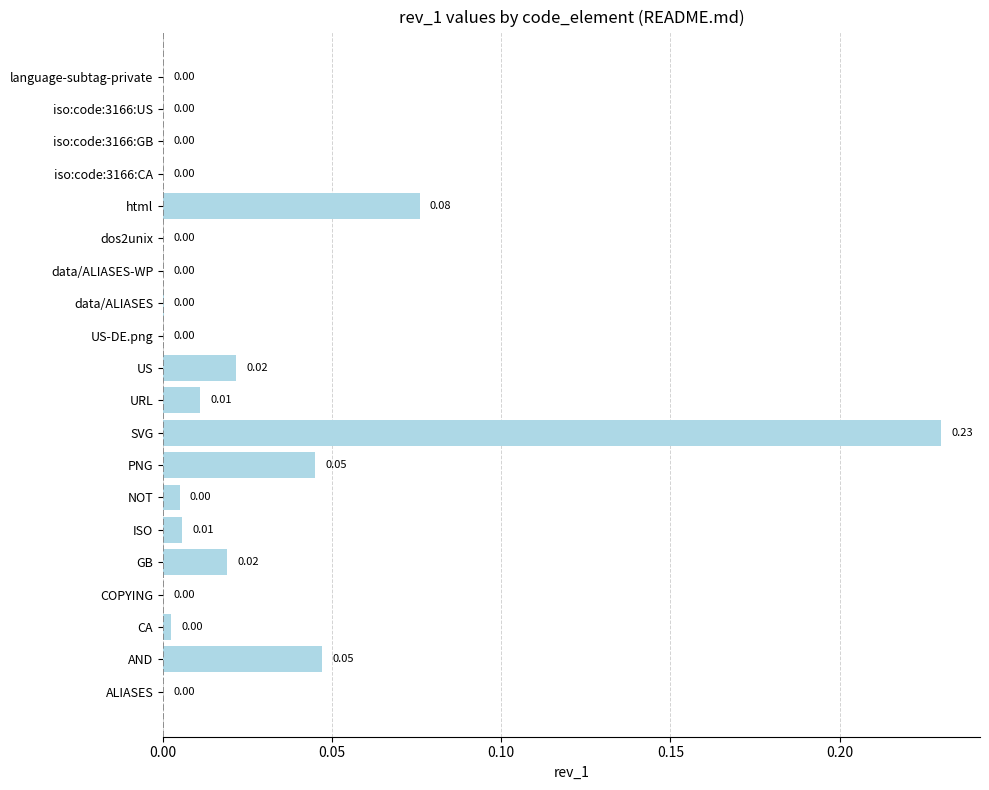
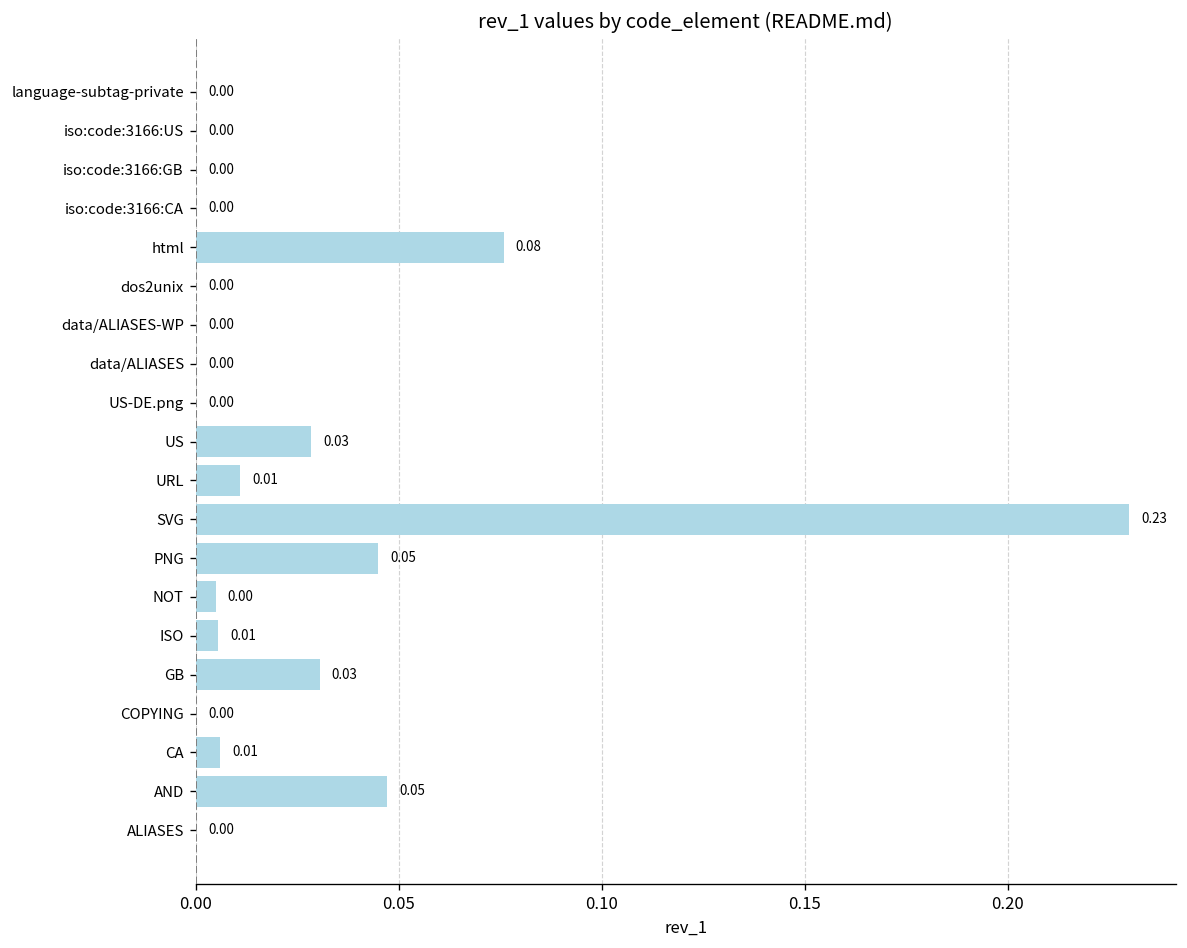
  {
    "language-subtag-private": 0.00,
    "iso:code:3166:US": 0.00,
    "iso:code:3166:GB": 0.00,
    "iso:code:3166:CA": 0.00,
    "html": 0.08,
    "dos2unix": 0.00,
    "data/ALIASES-WP": 0.00,
    "data/ALIASES": 0.00,
    "US-DE.png": 0.00,
-   "US": 0.02,
+   "US": 0.03,
    "URL": 0.01,
    "SVG": 0.23,
    "PNG": 0.05,
    "NOT": 0.00,
    "ISO": 0.01,
-   "GB": 0.02,
+   "GB": 0.03,
    "COPYING": 0.00,
-   "CA": 0.00,
+   "CA": 0.01,
    "AND": 0.05,
    "ALIASES": 0.00
  }
